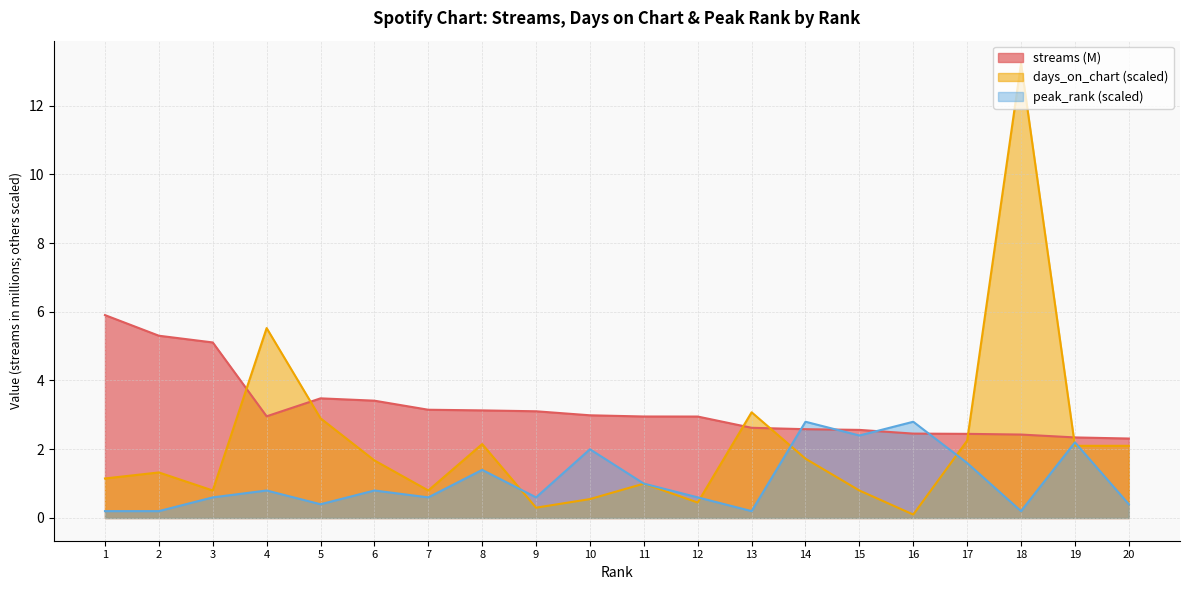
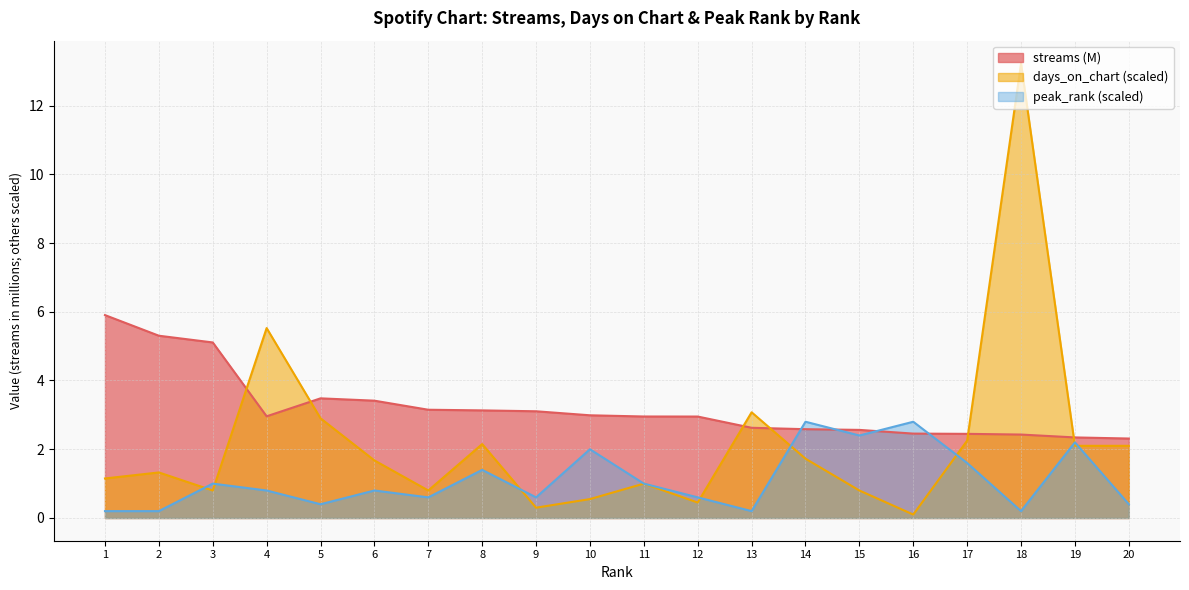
  {
    "streams (M)": {
      "1": 5.9,
      "2": 5.3,
      "3": 5.1,
      "4": 3.0,
      "5": 3.5,
      "6": 3.4,
      "7": 3.1,
      "8": 3.1,
      "9": 3.1,
      "10": 3.0,
      "11": 3.0,
      "12": 3.0,
      "13": 2.6,
      "14": 2.6,
      "15": 2.6,
      "16": 2.5,
      "17": 2.4,
      "18": 2.4,
      "19": 2.3,
      "20": 2.3
    },
    "days_on_chart (scaled)": {
      "1": 1.2,
      "2": 1.3,
      "3": 0.8,
      "4": 5.5,
      "5": 2.9,
      "6": 1.7,
      "7": 0.8,
      "8": 2.2,
      "9": 0.3,
      "10": 0.6,
      "12": 0.5,
      "13": 3.1,
      "14": 1.7,
      "15": 0.8,
      "16": 0.1,
      "17": 2.3,
      "19": 2.1,
      "20": 2.1
    },
    "peak_rank (scaled)": {
      "1": 0.2,
      "2": 0.2,
-     "3": 0.6,
+     "3": 1.0,
      "4": 0.8,
      "5": 0.4,
      "6": 0.8,
      "7": 0.6,
      "8": 1.4,
      "9": 0.6,
      "10": 2.0,
      "12": 0.6,
      "13": 0.2,
      "14": 2.8,
      "15": 2.4,
      "16": 2.8,
      "17": 1.6,
      "18": 0.2,
      "19": 2.2,
      "20": 0.4
    }
  }
